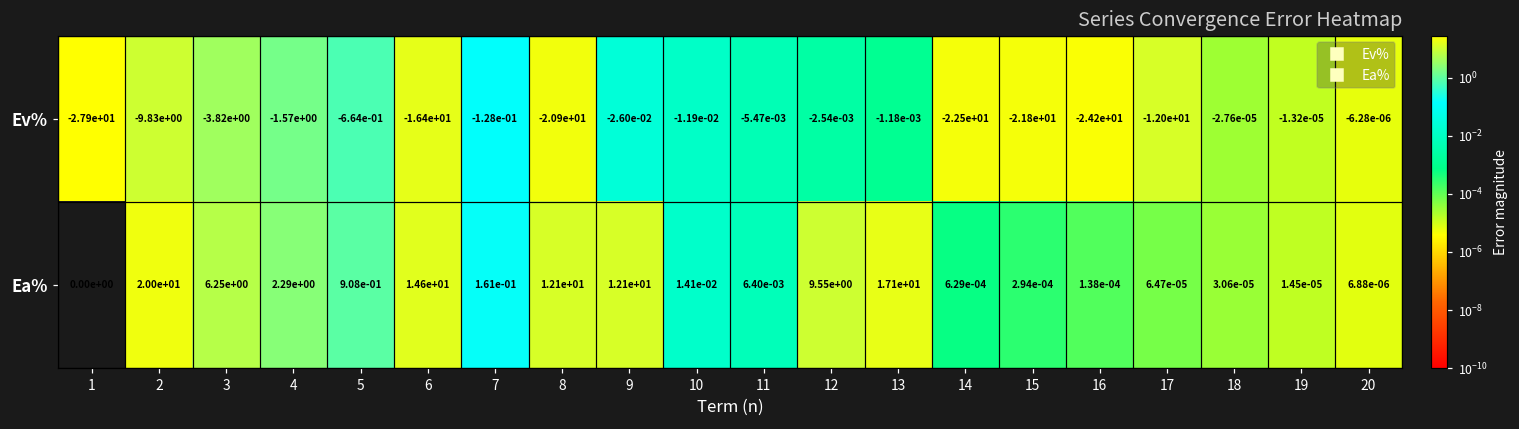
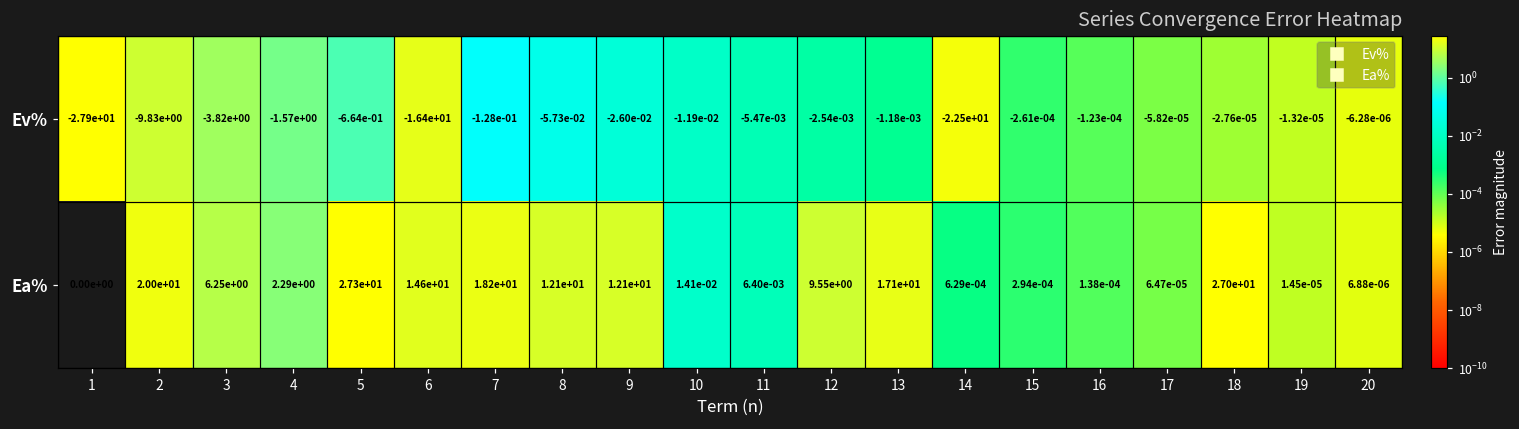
  {
    "Ev%": {
      "1": "-2.79e+01",
      "2": "-9.83e+00",
      "3": "-3.82e+00",
      "4": "-1.57e+00",
      "5": "-6.64e-01",
      "6": "-1.64e+01",
      "7": "-1.28e-01",
-     "8": "-2.09e+01",
+     "8": "-5.73e-02",
      "9": "-2.60e-02",
      "10": "-1.19e-02",
      "11": "-5.47e-03",
      "12": "-2.54e-03",
      "13": "-1.18e-03",
      "14": "-2.25e+01",
-     "15": "-2.18e+01",
-     "16": "-2.42e+01",
-     "17": "-1.20e+01",
+     "15": "-2.61e-04",
+     "16": "-1.23e-04",
+     "17": "-5.82e-05",
      "18": "-2.76e-05",
      "19": "-1.32e-05",
      "20": "-6.28e-06"
    },
    "Ea%": {
      "2": "2.00e+01",
      "3": "6.25e+00",
      "4": "2.29e+00",
-     "5": "9.08e-01",
+     "5": "2.73e+01",
      "6": "1.46e+01",
-     "7": "1.61e-01",
+     "7": "1.82e+01",
      "8": "1.21e+01",
      "9": "1.21e+01",
      "10": "1.41e-02",
      "11": "6.40e-03",
      "12": "9.55e+00",
      "13": "1.71e+01",
      "14": "6.29e-04",
      "15": "2.94e-04",
      "16": "1.38e-04",
      "17": "6.47e-05",
-     "18": "3.06e-05",
+     "18": "2.70e+01",
      "19": "1.45e-05",
      "20": "6.88e-06"
    }
  }
